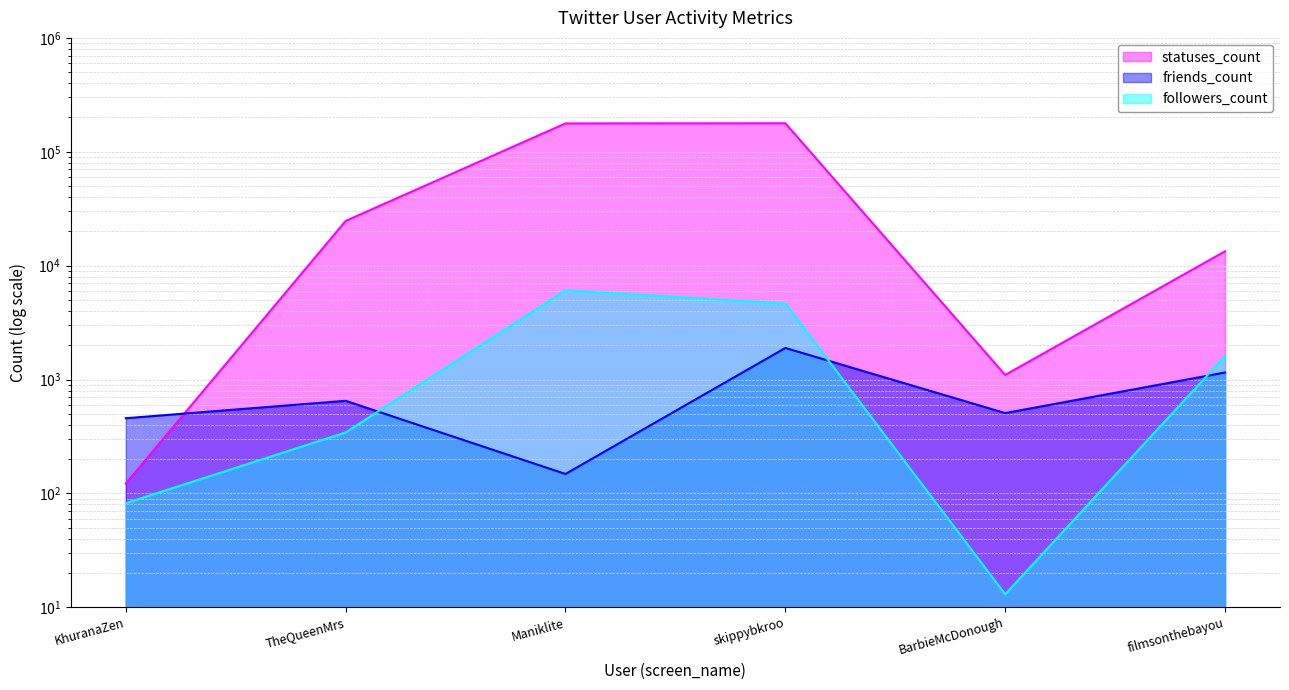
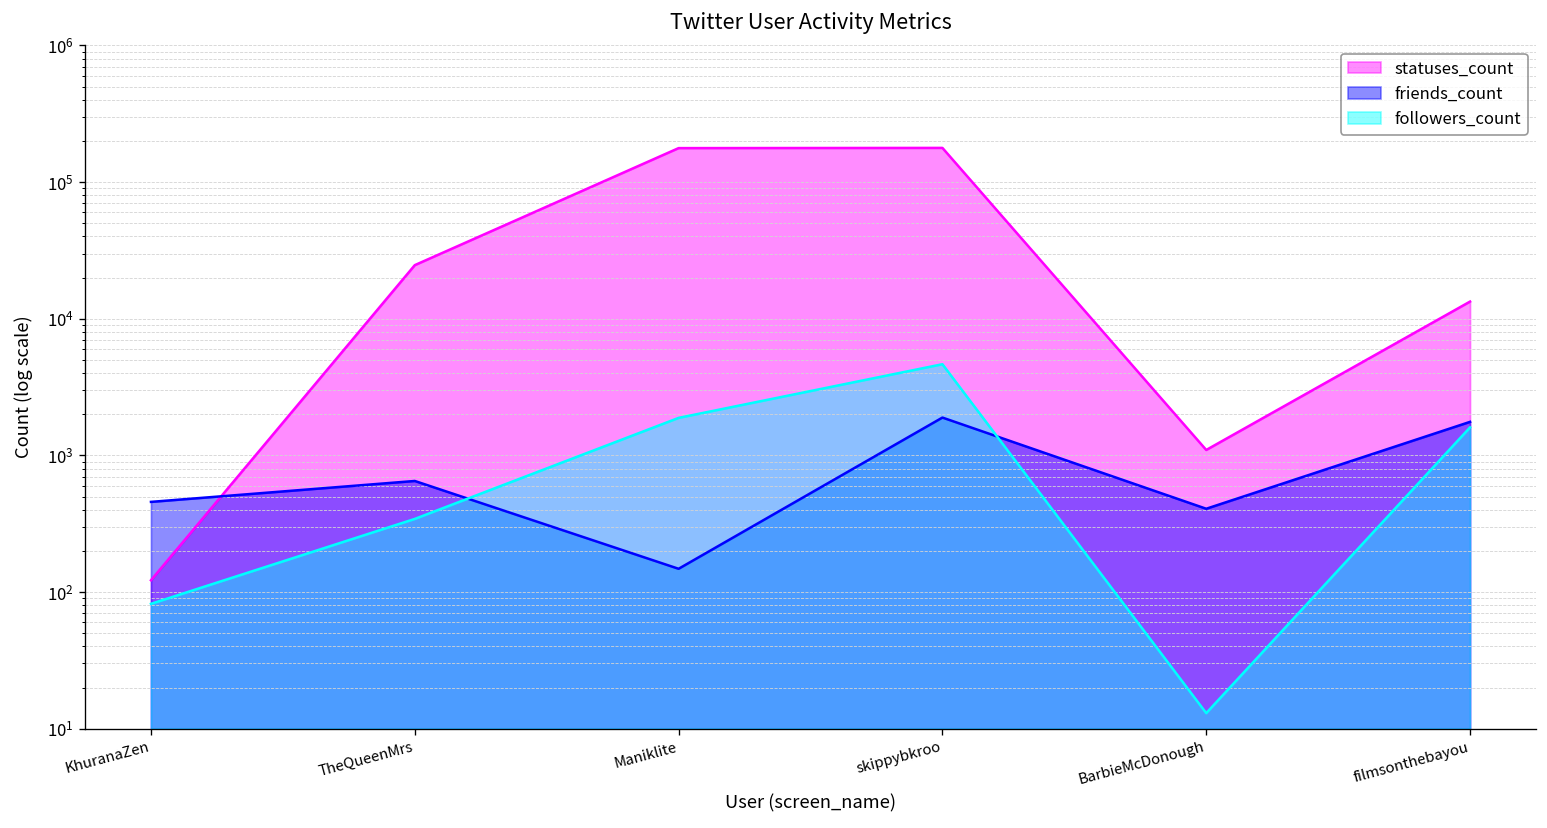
  {
    "statuses_count": {
      "KhuranaZen": 120,
      "TheQueenMrs": 25000,
      "Maniklite": 180000,
      "skippybkroo": 180000,
      "BarbieMcDonough": 1100,
      "filmsonthebayou": 13000
    },
    "friends_count": {
      "KhuranaZen": 460,
      "TheQueenMrs": 700,
      "Maniklite": 150,
      "skippybkroo": 1900,
-     "BarbieMcDonough": 500,
-     "filmsonthebayou": 1200
+     "BarbieMcDonough": 410,
+     "filmsonthebayou": 1800
    },
    "followers_count": {
      "KhuranaZen": 80,
      "TheQueenMrs": 340,
-     "Maniklite": 6000,
+     "Maniklite": 1900,
      "skippybkroo": 4600,
      "BarbieMcDonough": 13,
      "filmsonthebayou": 1600
    }
  }
